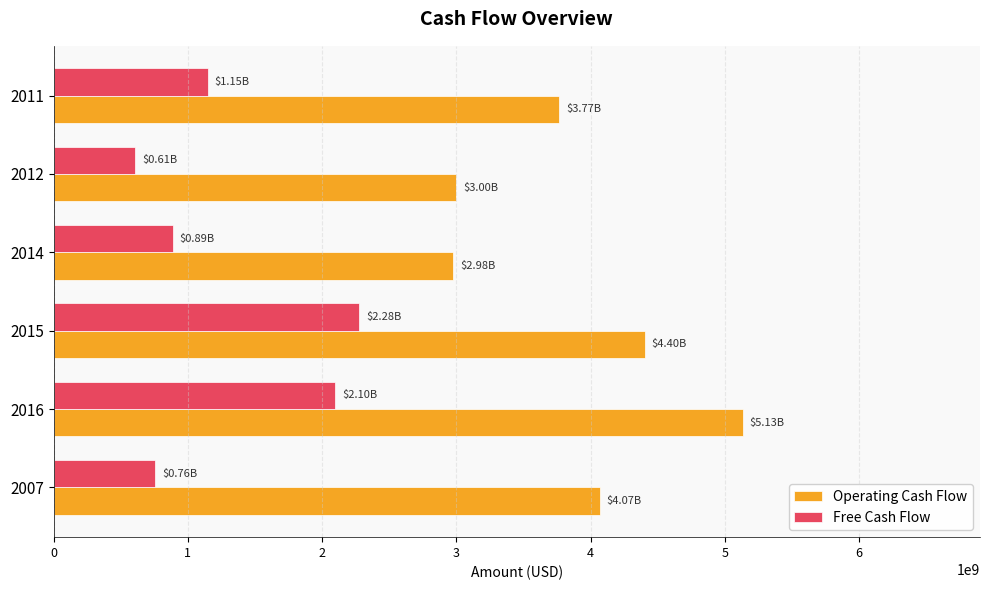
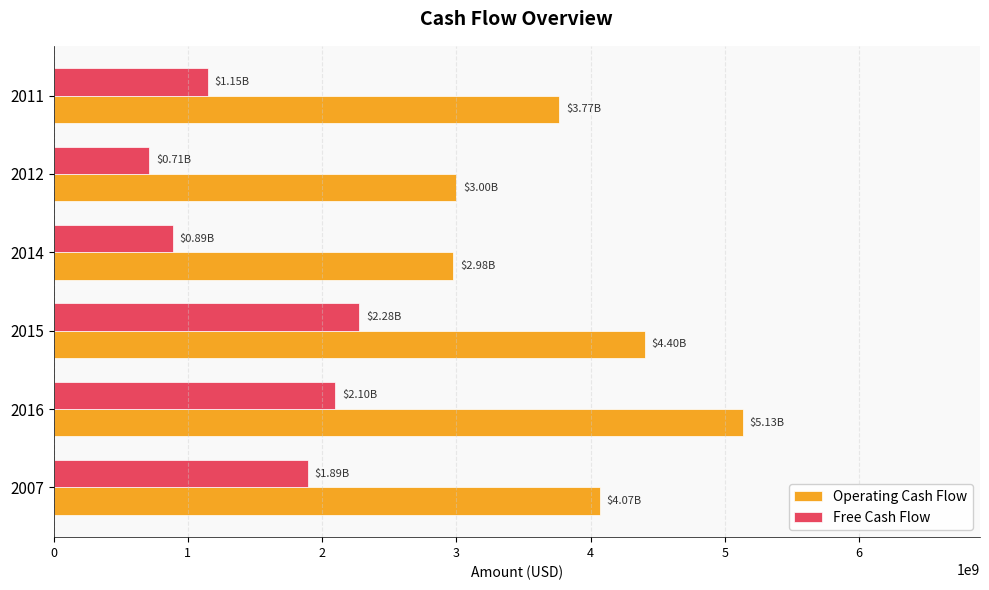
  {
    "Operating Cash Flow": {
      "2011": "$3.77B",
      "2012": "$3.00B",
      "2014": "$2.98B",
      "2015": "$4.40B",
      "2016": "$5.13B",
      "2007": "$4.07B"
    },
    "Free Cash Flow": {
      "2011": "$1.15B",
-     "2012": "$0.61B",
+     "2012": "$0.71B",
      "2014": "$0.89B",
      "2015": "$2.28B",
      "2016": "$2.10B",
-     "2007": "$0.76B"
+     "2007": "$1.89B"
    }
  }
